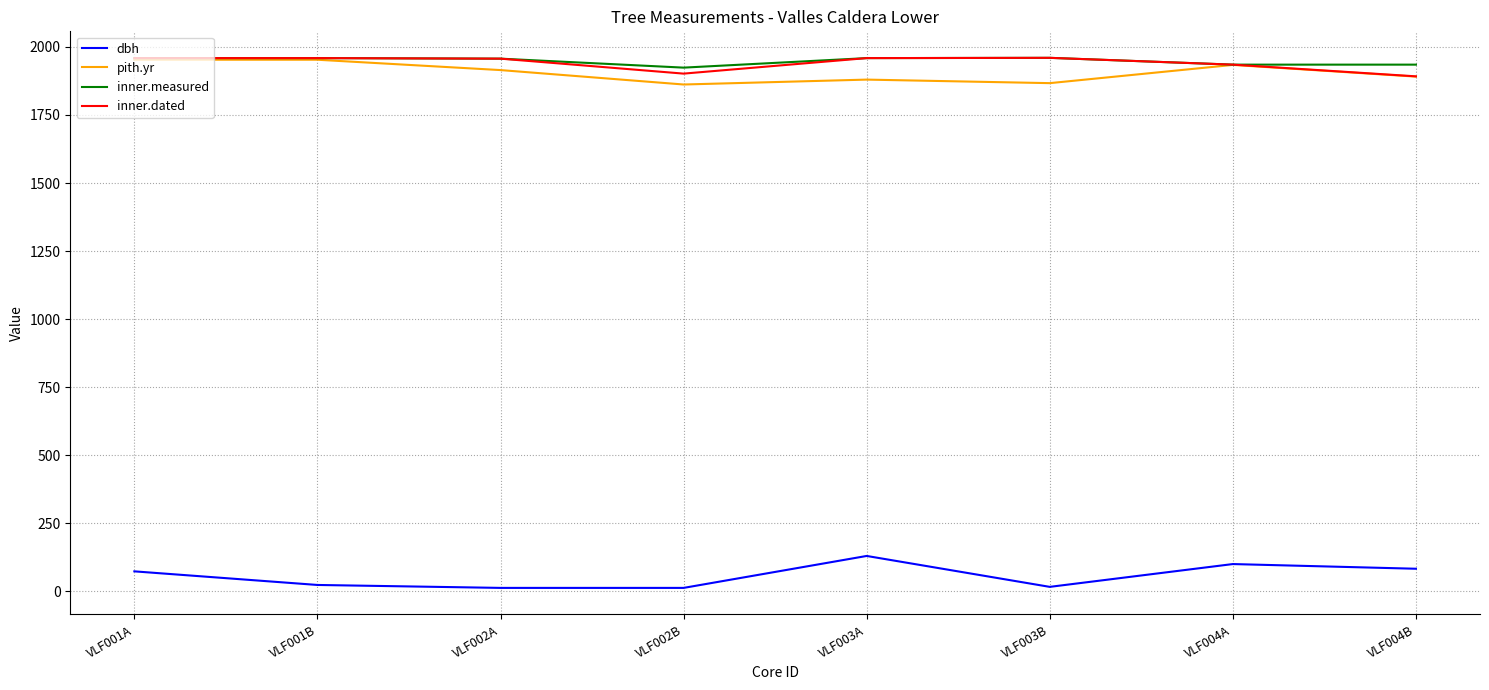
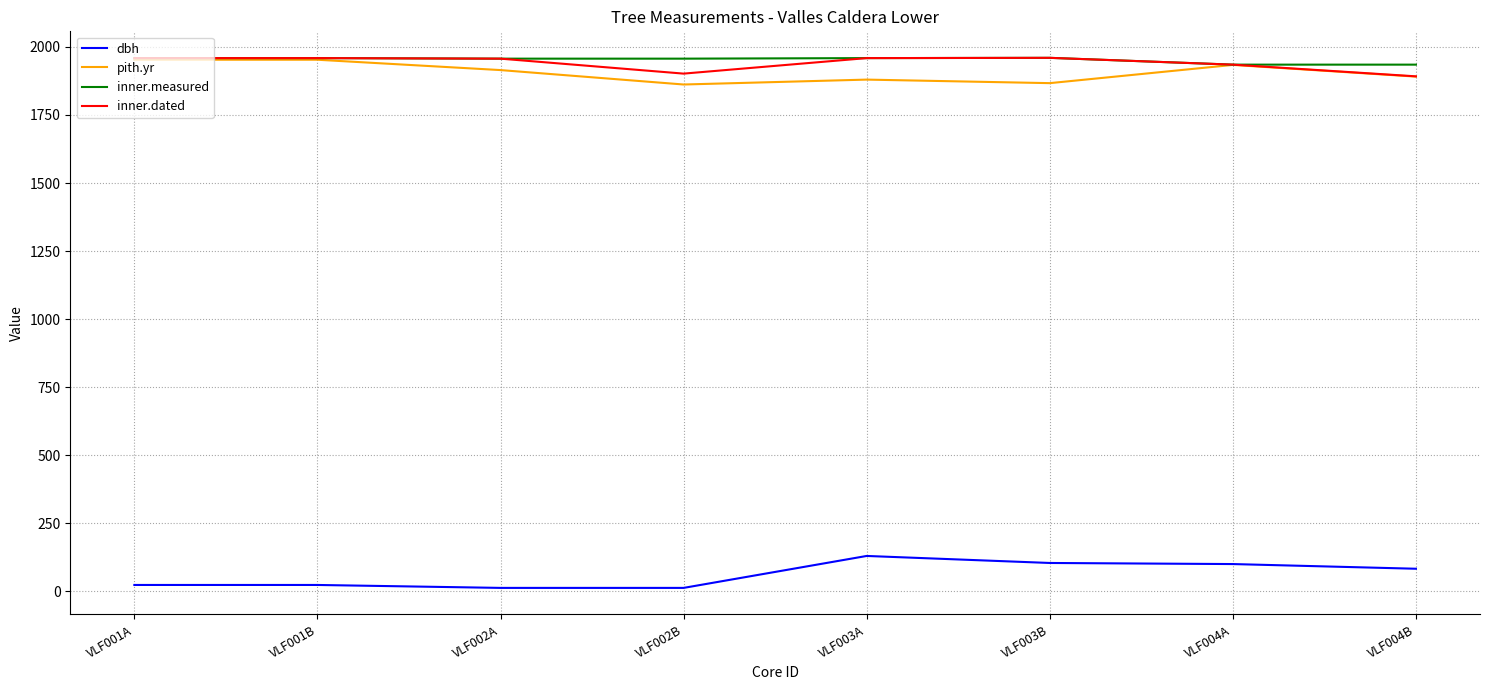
  {
    "dbh": {
-     "VLF001A": 70,
+     "VLF001A": 20,
      "VLF001B": 20,
      "VLF002A": 10,
      "VLF002B": 10,
      "VLF003A": 130,
-     "VLF003B": 20,
+     "VLF003B": 100,
      "VLF004A": 100,
      "VLF004B": 80
    },
    "pith.yr": {
      "VLF002A": 1920,
      "VLF002B": 1860,
      "VLF003A": 1880,
      "VLF003B": 1870
    },
    "inner.measured": {
-     "VLF002B": 1920,
+     "VLF002B": 1960,
      "VLF004B": 1940
    },
    "inner.dated": {
      "VLF002B": 1900
    }
  }
